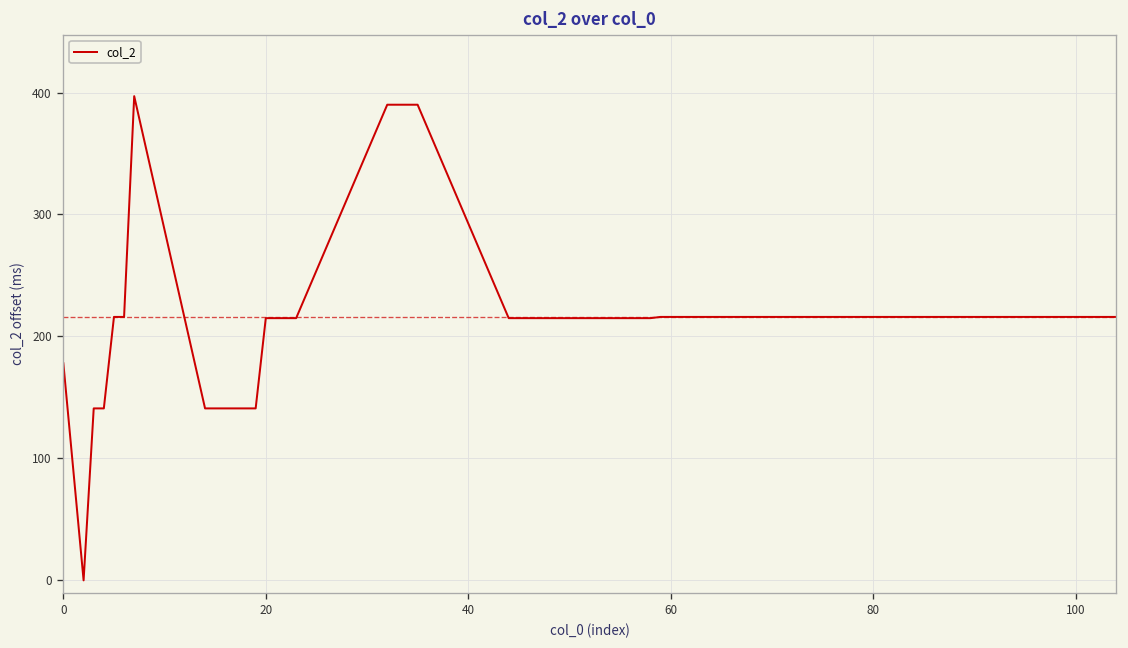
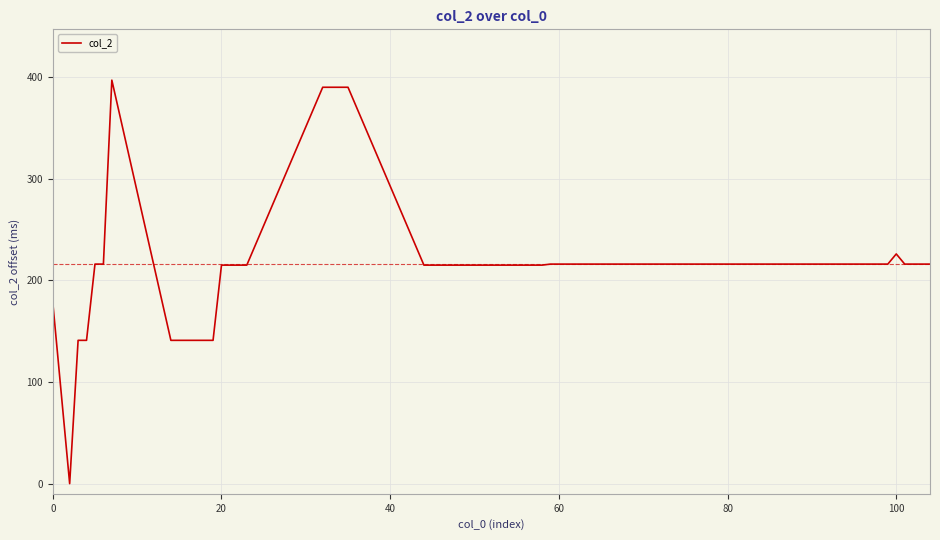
  {
    "0": 178,
    "20": 215,
-   "100": 216
+   "100": 226
  }
